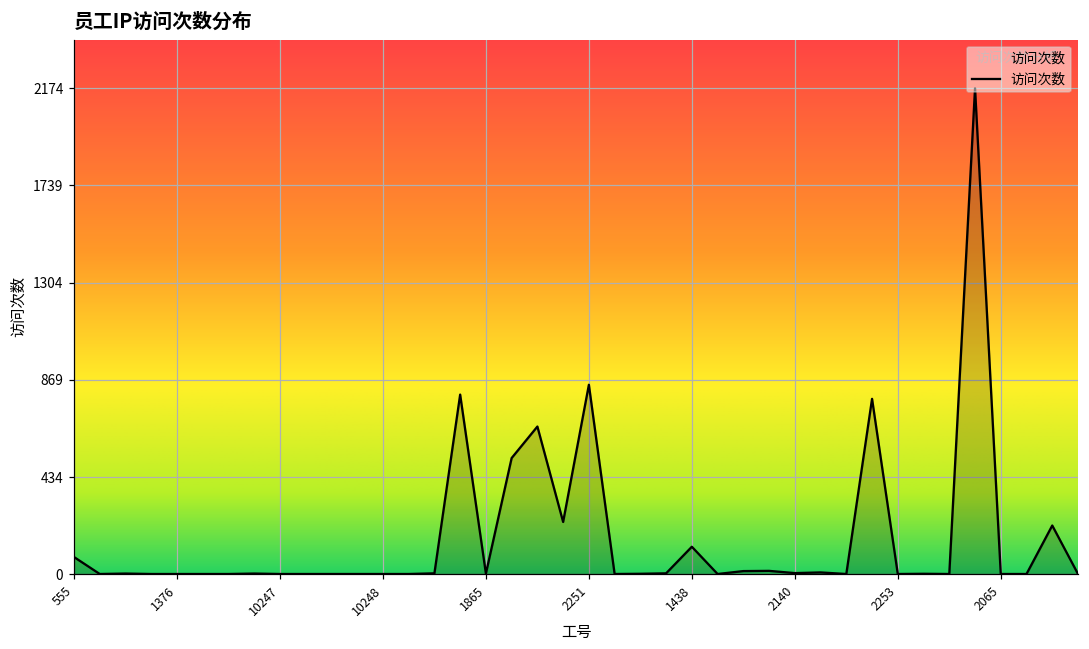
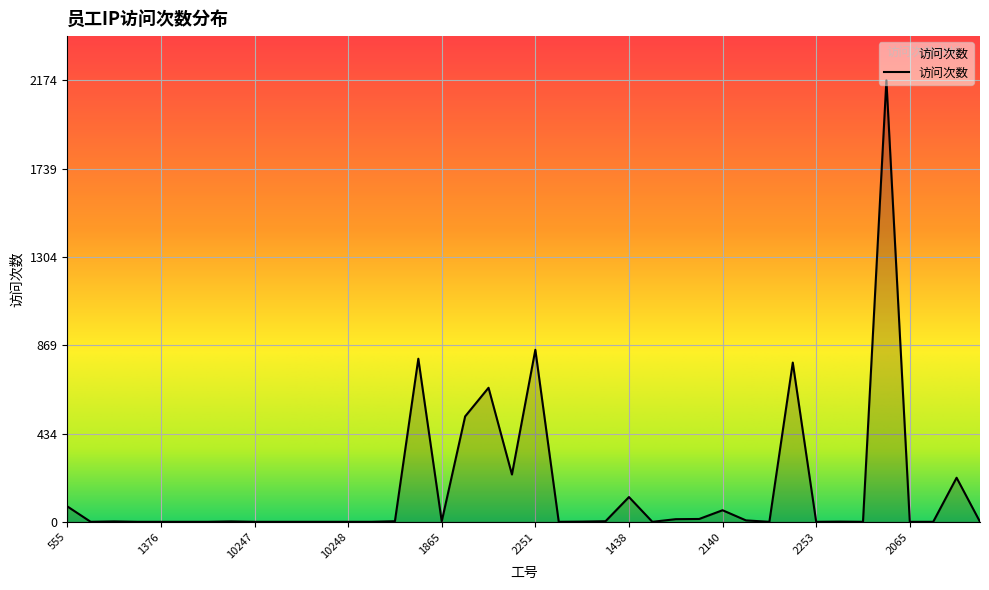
  {
    "555": 80,
    "1376": 0,
    "10247": 0,
    "10248": 0,
    "1865": 0,
    "2251": 850,
    "1438": 120,
-   "2140": 0,
+   "2140": 60,
    "2253": 0,
    "2065": 0
  }
